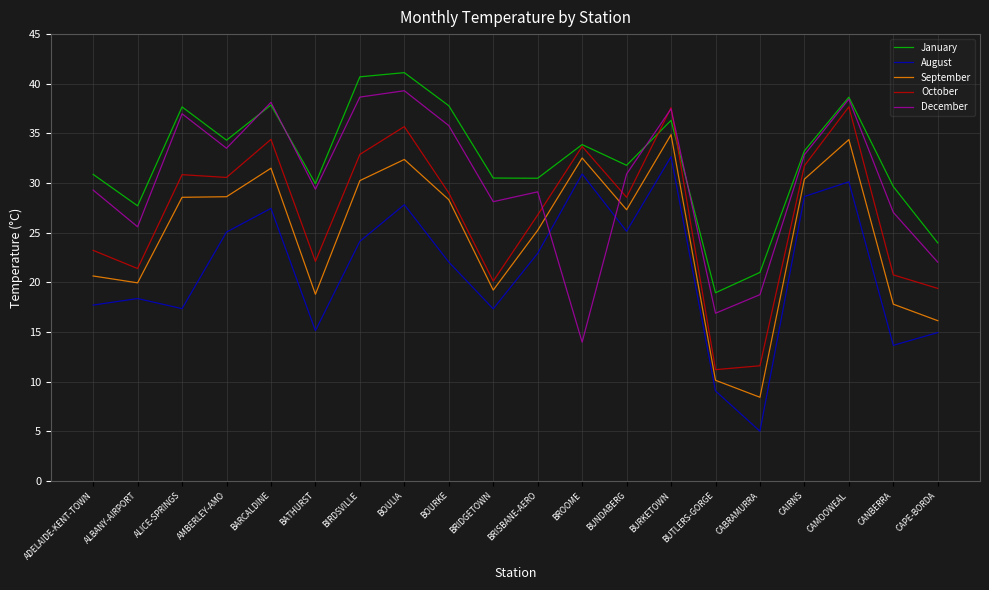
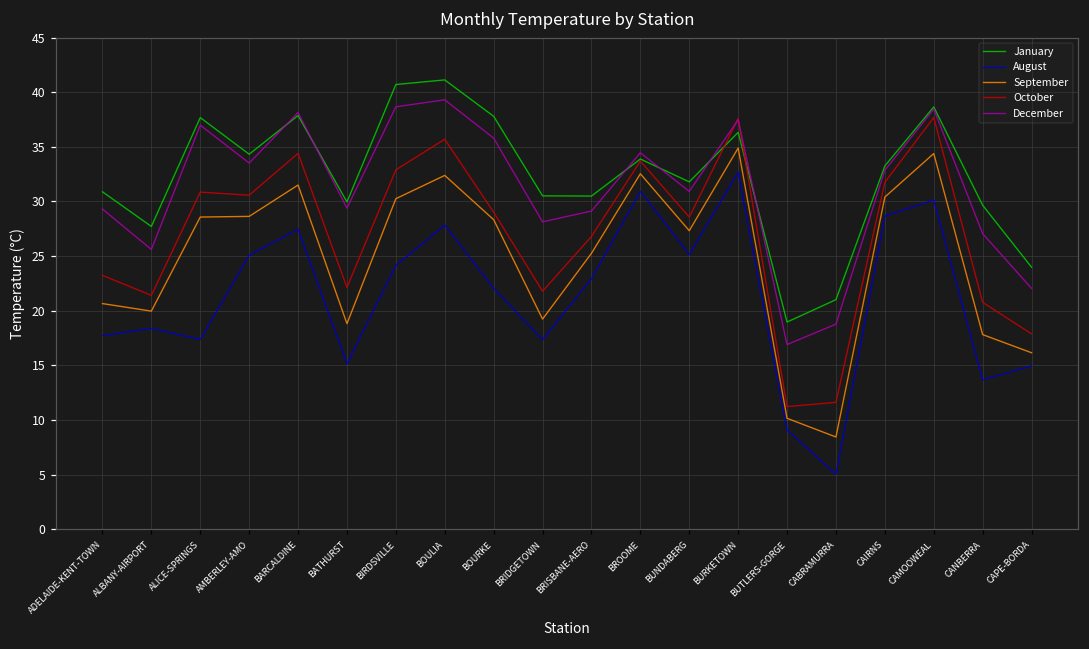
  {
    "January": {
      "ADELAIDE-KENT-TOWN": 31,
      "ALBANY-AIRPORT": 28,
      "ALICE-SPRINGS": 38,
      "AMBERLEY-AMO": 34,
      "BARCALDINE": 38,
      "BATHURST": 30,
      "BIRDSVILLE": 41,
      "BOULIA": 41,
      "BOURKE": 38,
      "BRIDGETOWN": 31,
      "BRISBANE-AERO": 30,
      "BUNDABERG": 32,
      "BURKETOWN": 36,
      "BUTLERS-GORGE": 19,
      "CABRAMURRA": 21,
      "CAIRNS": 33,
      "CANBERRA": 30,
      "CAPE-BORDA": 24
    },
    "August": {
      "ADELAIDE-KENT-TOWN": 18,
      "ALBANY-AIRPORT": 18,
      "ALICE-SPRINGS": 17,
      "AMBERLEY-AMO": 25,
      "BARCALDINE": 27,
      "BATHURST": 15,
      "BIRDSVILLE": 24,
      "BOULIA": 28,
      "BOURKE": 22,
      "BRIDGETOWN": 17,
      "BRISBANE-AERO": 23,
      "BROOME": 31,
      "BUNDABERG": 25,
      "BURKETOWN": 33,
      "BUTLERS-GORGE": 9,
      "CABRAMURRA": 5,
      "CAIRNS": 29,
      "CAMOOWEAL": 30,
      "CANBERRA": 14,
      "CAPE-BORDA": 15
    },
    "September": {
      "ADELAIDE-KENT-TOWN": 21,
      "ALBANY-AIRPORT": 20,
      "ALICE-SPRINGS": 29,
      "AMBERLEY-AMO": 29,
      "BARCALDINE": 32,
      "BATHURST": 19,
      "BIRDSVILLE": 30,
      "BOULIA": 32,
      "BOURKE": 28,
      "BRIDGETOWN": 19,
      "BRISBANE-AERO": 25,
      "BROOME": 33,
      "BUNDABERG": 27,
      "BURKETOWN": 35,
      "BUTLERS-GORGE": 10,
      "CABRAMURRA": 8,
      "CAIRNS": 30,
      "CAMOOWEAL": 34,
      "CANBERRA": 18,
      "CAPE-BORDA": 16
    },
    "October": {
      "ADELAIDE-KENT-TOWN": 23,
      "ALBANY-AIRPORT": 21,
      "ALICE-SPRINGS": 31,
      "AMBERLEY-AMO": 31,
      "BARCALDINE": 34,
      "BATHURST": 22,
      "BIRDSVILLE": 33,
      "BOULIA": 36,
      "BOURKE": 29,
-     "BRIDGETOWN": 20,
+     "BRIDGETOWN": 22,
      "BRISBANE-AERO": 27,
      "BUNDABERG": 29,
      "BUTLERS-GORGE": 11,
      "CABRAMURRA": 12,
      "CAIRNS": 32,
      "CAMOOWEAL": 38,
      "CANBERRA": 21,
-     "CAPE-BORDA": 19
+     "CAPE-BORDA": 18
    },
    "December": {
      "ADELAIDE-KENT-TOWN": 29,
      "ALBANY-AIRPORT": 26,
      "ALICE-SPRINGS": 37,
      "AMBERLEY-AMO": 34,
      "BARCALDINE": 38,
      "BATHURST": 29,
      "BIRDSVILLE": 39,
      "BOULIA": 39,
      "BOURKE": 36,
      "BRIDGETOWN": 28,
      "BRISBANE-AERO": 29,
-     "BROOME": 14,
+     "BROOME": 34,
      "BUNDABERG": 31,
      "BUTLERS-GORGE": 17,
      "CABRAMURRA": 19,
      "CAIRNS": 33,
      "CANBERRA": 27,
      "CAPE-BORDA": 22
    }
  }
